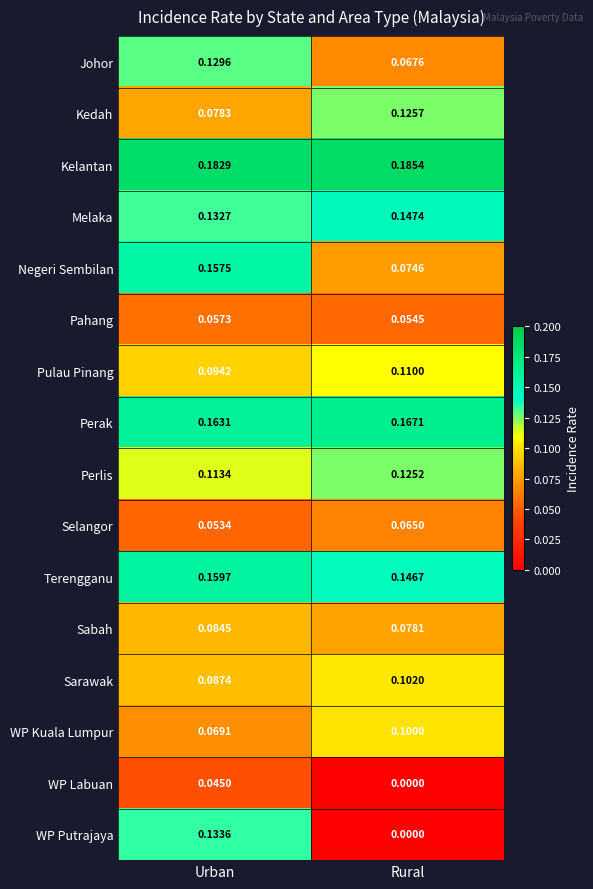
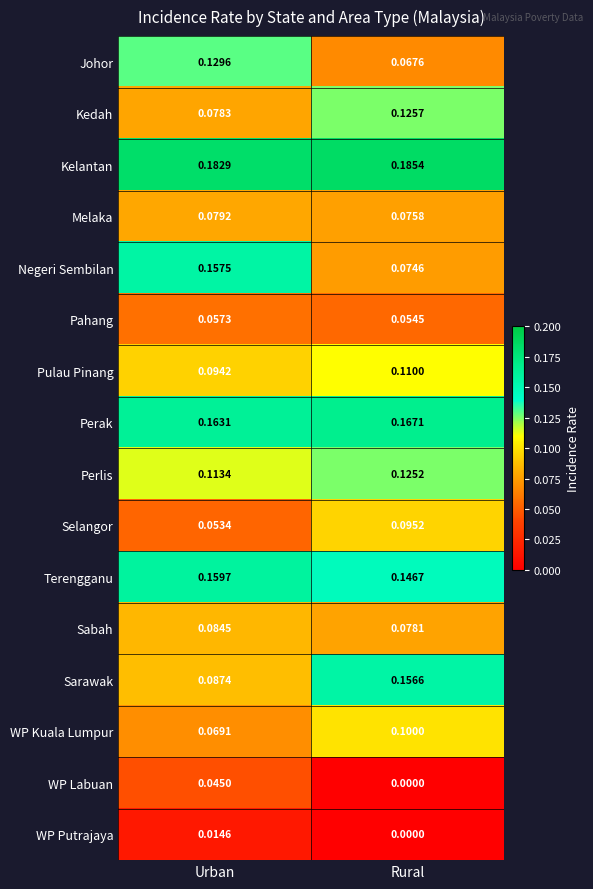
  {
    "Johor": {
      "Urban": 0.1296,
      "Rural": 0.0676
    },
    "Kedah": {
      "Urban": 0.0783,
      "Rural": 0.1257
    },
    "Kelantan": {
      "Urban": 0.1829,
      "Rural": 0.1854
    },
    "Melaka": {
-     "Urban": 0.1327,
-     "Rural": 0.1474
+     "Urban": 0.0792,
+     "Rural": 0.0758
    },
    "Negeri Sembilan": {
      "Urban": 0.1575,
      "Rural": 0.0746
    },
    "Pahang": {
      "Urban": 0.0573,
      "Rural": 0.0545
    },
    "Pulau Pinang": {
      "Urban": 0.0942,
      "Rural": 0.1100
    },
    "Perak": {
      "Urban": 0.1631,
      "Rural": 0.1671
    },
    "Perlis": {
      "Urban": 0.1134,
      "Rural": 0.1252
    },
    "Selangor": {
      "Urban": 0.0534,
-     "Rural": 0.0650
+     "Rural": 0.0952
    },
    "Terengganu": {
      "Urban": 0.1597,
      "Rural": 0.1467
    },
    "Sabah": {
      "Urban": 0.0845,
      "Rural": 0.0781
    },
    "Sarawak": {
      "Urban": 0.0874,
-     "Rural": 0.1020
+     "Rural": 0.1566
    },
    "WP Kuala Lumpur": {
      "Urban": 0.0691,
      "Rural": 0.1000
    },
    "WP Labuan": {
      "Urban": 0.0450,
      "Rural": 0.0000
    },
    "WP Putrajaya": {
-     "Urban": 0.1336,
+     "Urban": 0.0146,
      "Rural": 0.0000
    }
  }
